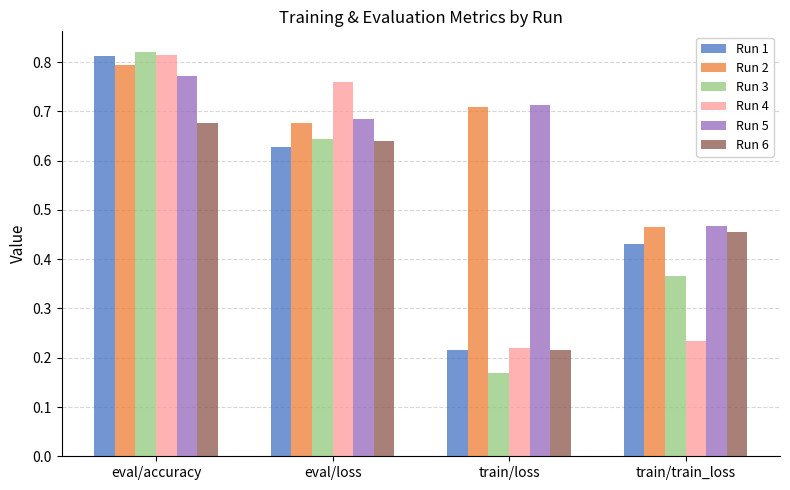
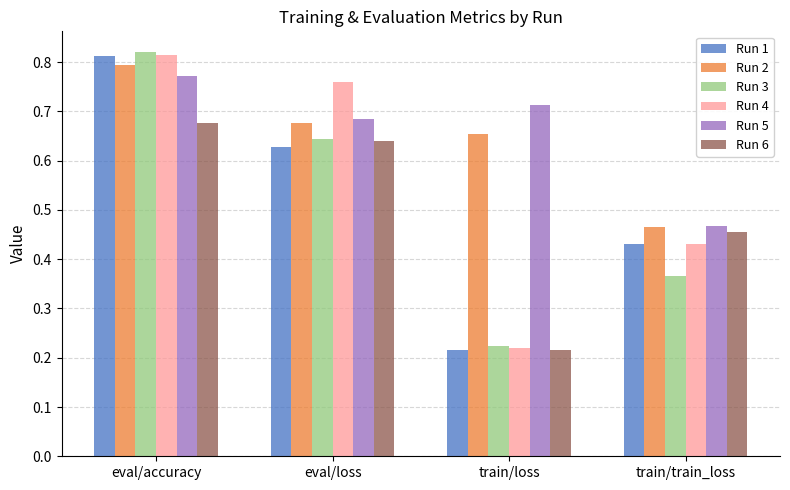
  {
    "Run 1": {
      "eval/accuracy": 0.81,
      "eval/loss": 0.63,
      "train/loss": 0.22,
      "train/train_loss": 0.43
    },
    "Run 2": {
      "eval/accuracy": 0.80,
      "eval/loss": 0.68,
-     "train/loss": 0.71,
+     "train/loss": 0.65,
      "train/train_loss": 0.47
    },
    "Run 3": {
      "eval/accuracy": 0.82,
      "eval/loss": 0.64,
-     "train/loss": 0.17,
+     "train/loss": 0.22,
      "train/train_loss": 0.37
    },
    "Run 4": {
      "eval/accuracy": 0.81,
      "eval/loss": 0.76,
      "train/loss": 0.22,
-     "train/train_loss": 0.23
+     "train/train_loss": 0.43
    },
    "Run 5": {
      "eval/accuracy": 0.77,
      "eval/loss": 0.68,
      "train/loss": 0.71,
      "train/train_loss": 0.47
    },
    "Run 6": {
      "eval/accuracy": 0.68,
      "eval/loss": 0.64,
      "train/loss": 0.22,
      "train/train_loss": 0.45
    }
  }
